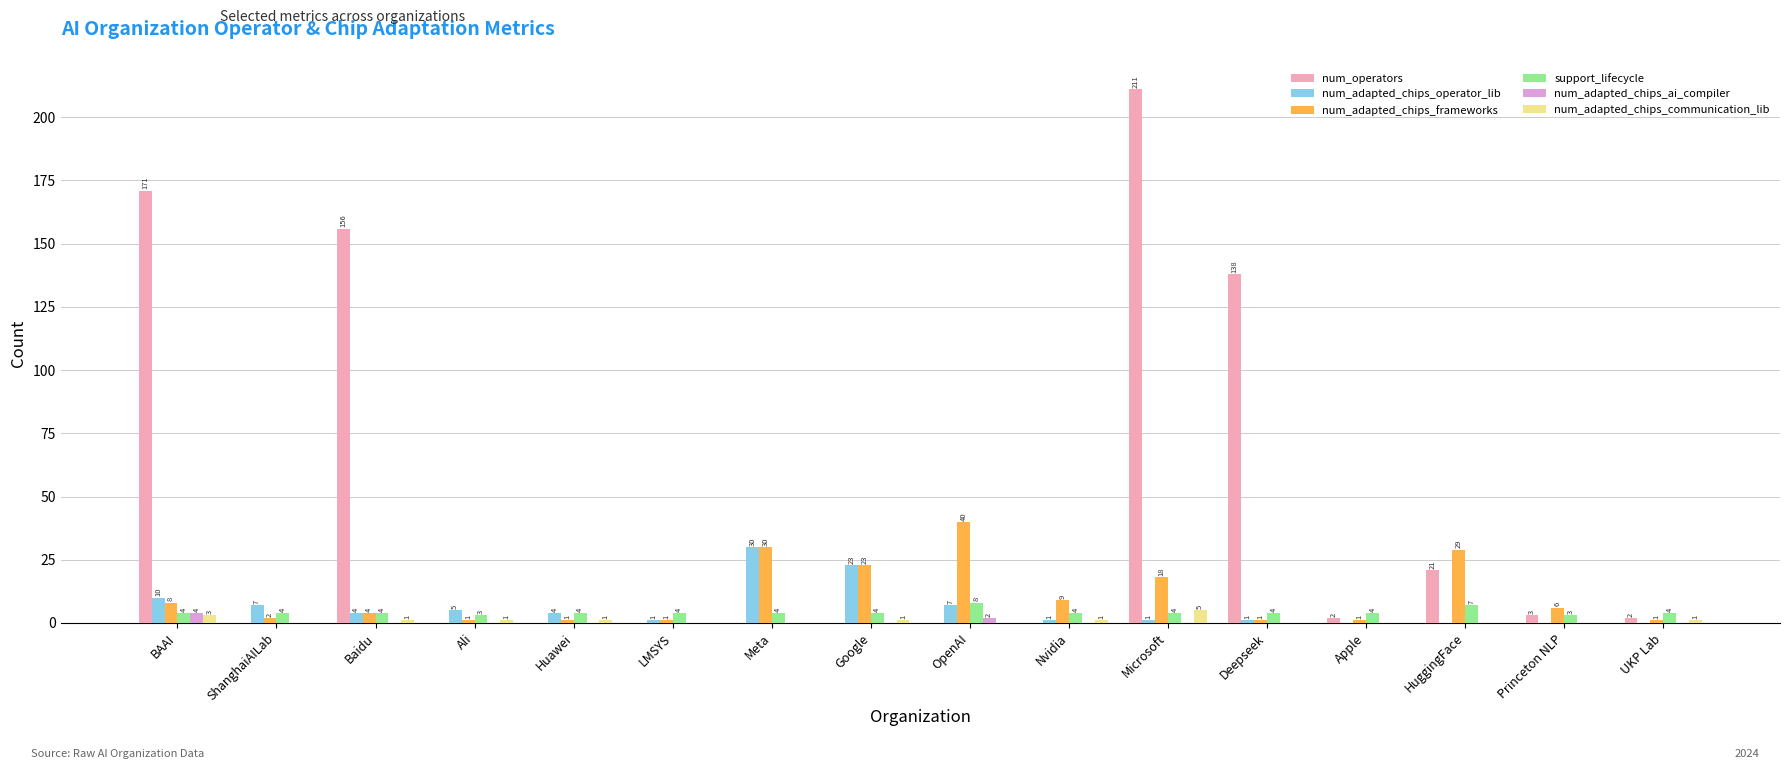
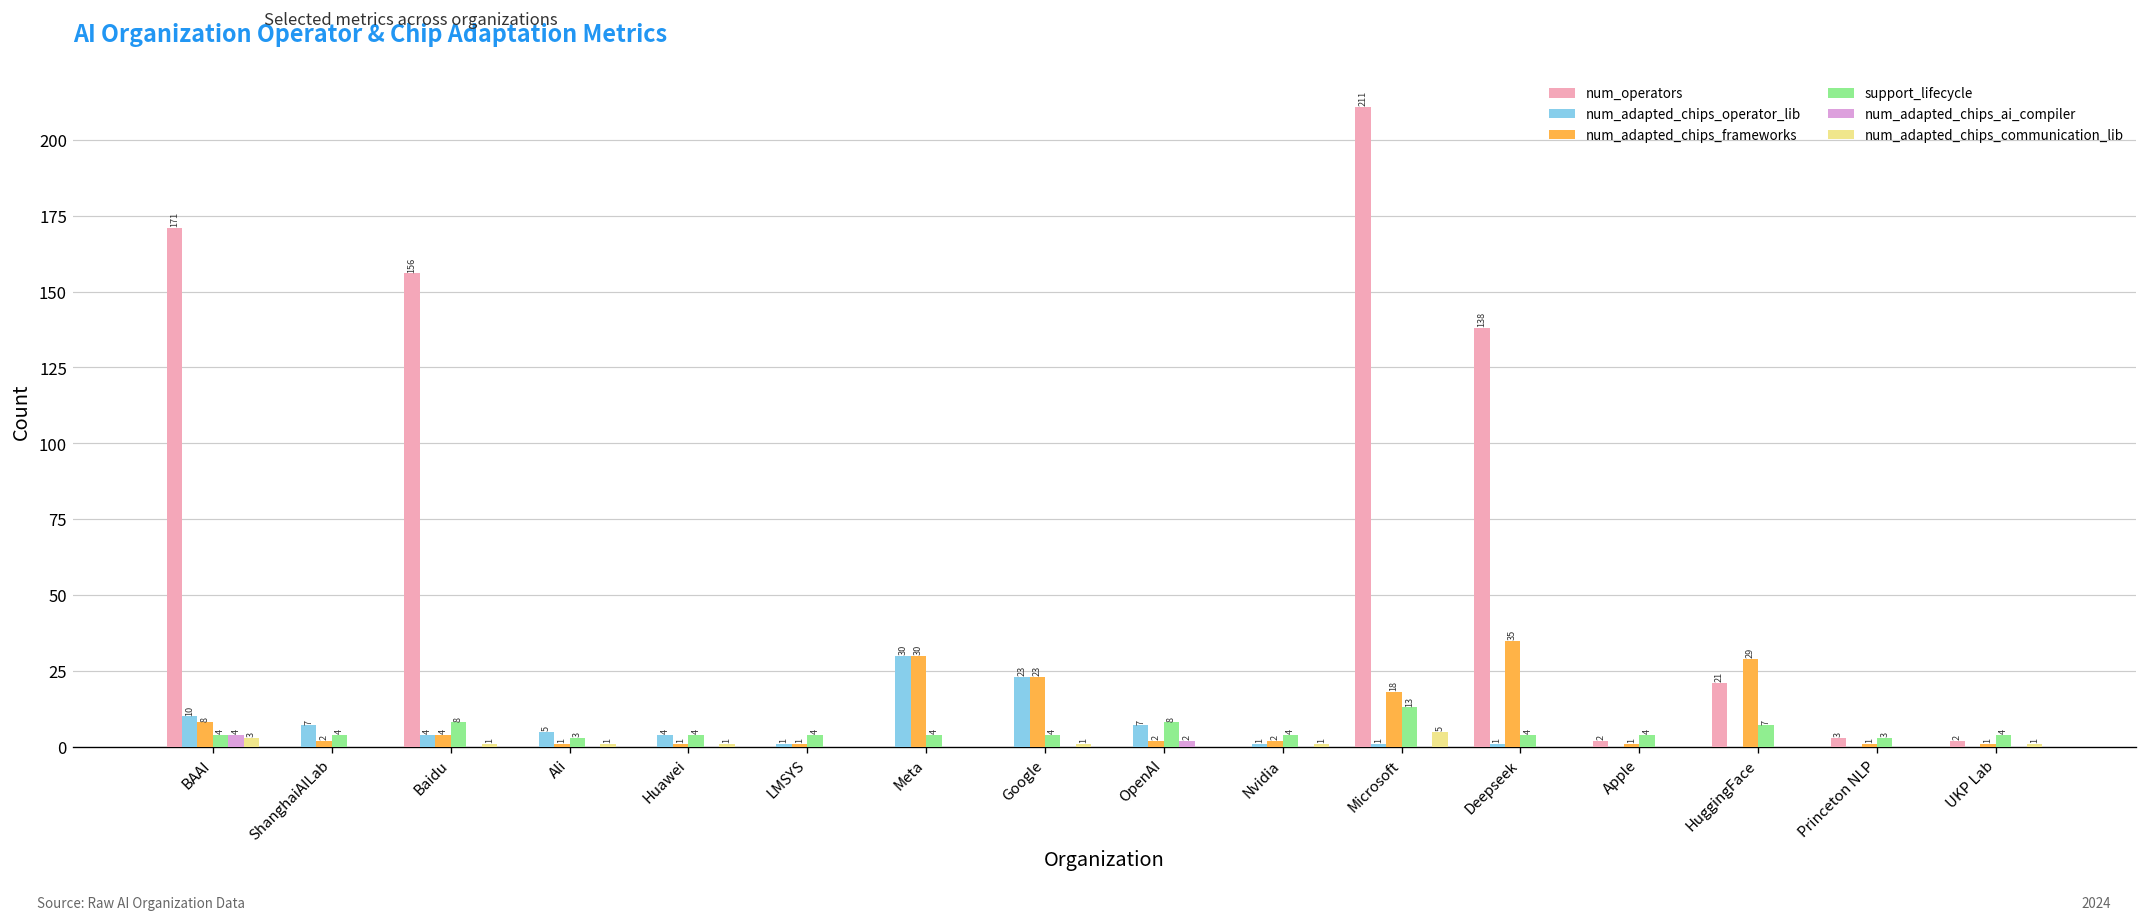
  {
    "num_adapted_chips_operator_lib": {
      "BAAI": 10,
      "ShanghaiAILab": 7,
      "Baidu": 4,
      "Ali": 5,
      "Huawei": 4,
      "LMSYS": 1,
      "Meta": 30,
      "Google": 23,
      "OpenAI": 7,
      "Nvidia": 1,
      "Microsoft": 1,
      "Deepseek": 1
    },
    "num_adapted_chips_frameworks": {
      "BAAI": 8,
      "ShanghaiAILab": 2,
      "Baidu": 4,
      "Ali": 1,
      "Huawei": 1,
      "LMSYS": 1,
      "Meta": 30,
      "Google": 23,
-     "OpenAI": 40,
-     "Nvidia": 9,
+     "OpenAI": 2,
+     "Nvidia": 2,
      "Microsoft": 18,
-     "Deepseek": 1,
+     "Deepseek": 35,
      "Apple": 1,
      "HuggingFace": 29,
-     "Princeton NLP": 6,
+     "Princeton NLP": 1,
      "UKP Lab": 1
    },
    "support_lifecycle": {
      "BAAI": 4,
      "ShanghaiAILab": 4,
-     "Baidu": 4,
+     "Baidu": 8,
      "Ali": 3,
      "Huawei": 4,
      "LMSYS": 4,
      "Meta": 4,
      "Google": 4,
      "OpenAI": 8,
      "Nvidia": 4,
-     "Microsoft": 4,
+     "Microsoft": 13,
      "Deepseek": 4,
      "Apple": 4,
      "HuggingFace": 7,
      "Princeton NLP": 3,
      "UKP Lab": 4
    },
    "num_adapted_chips_communication_lib": {
      "BAAI": 3,
      "Baidu": 1,
      "Ali": 1,
      "Huawei": 1,
      "Google": 1,
      "Nvidia": 1,
      "Microsoft": 5,
      "UKP Lab": 1
    }
  }
